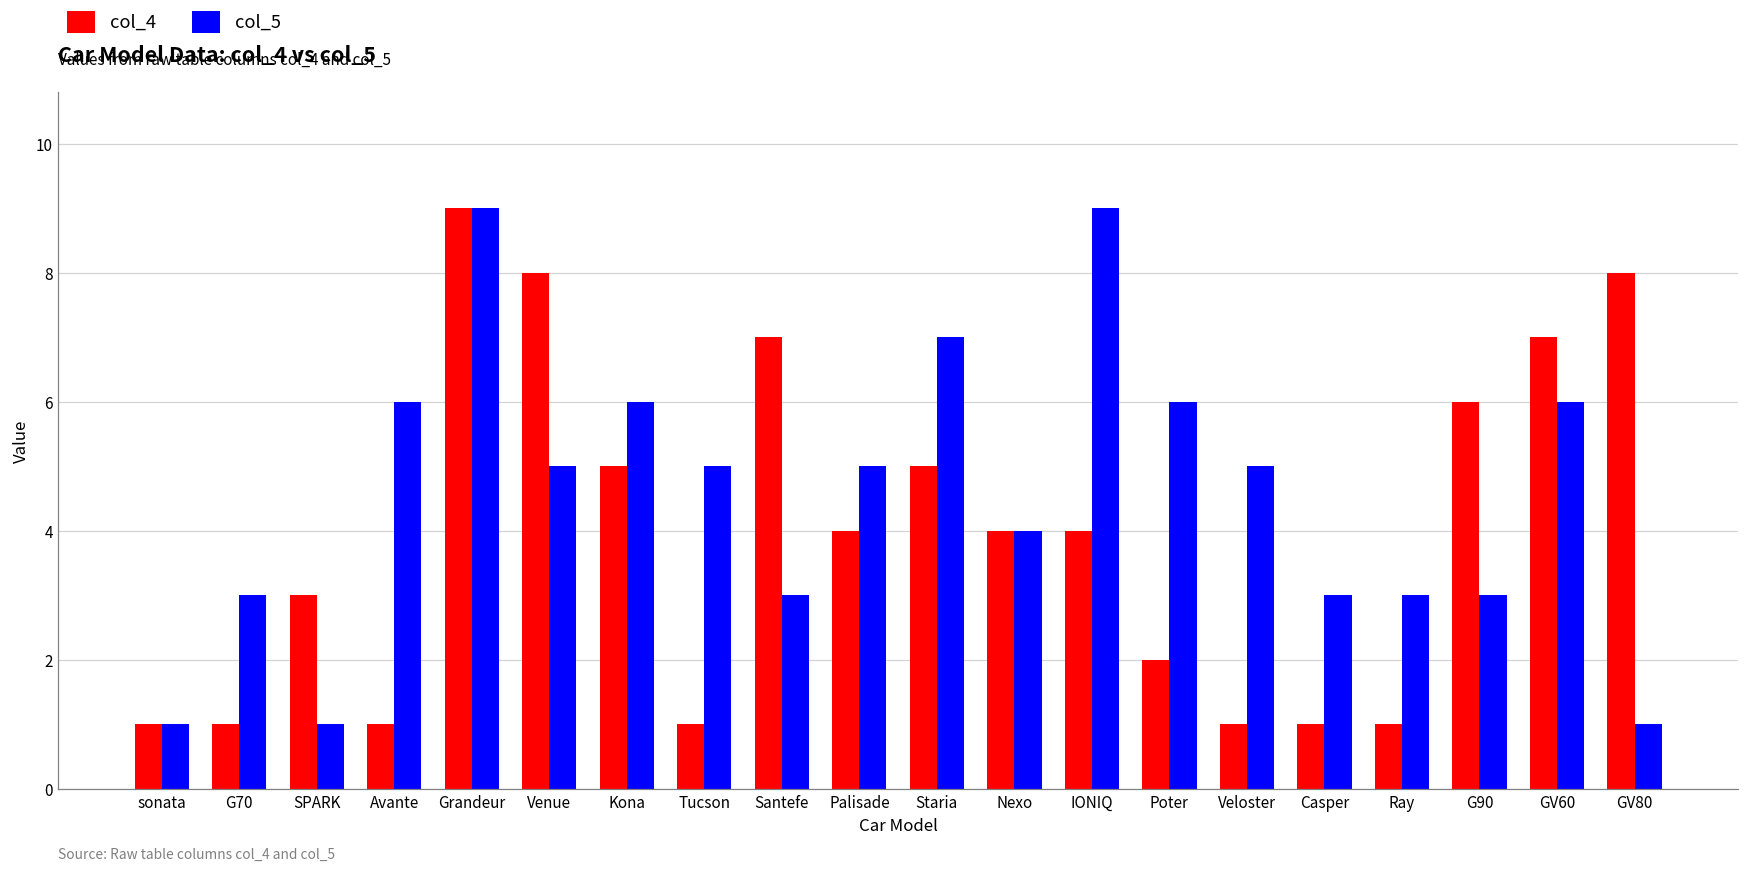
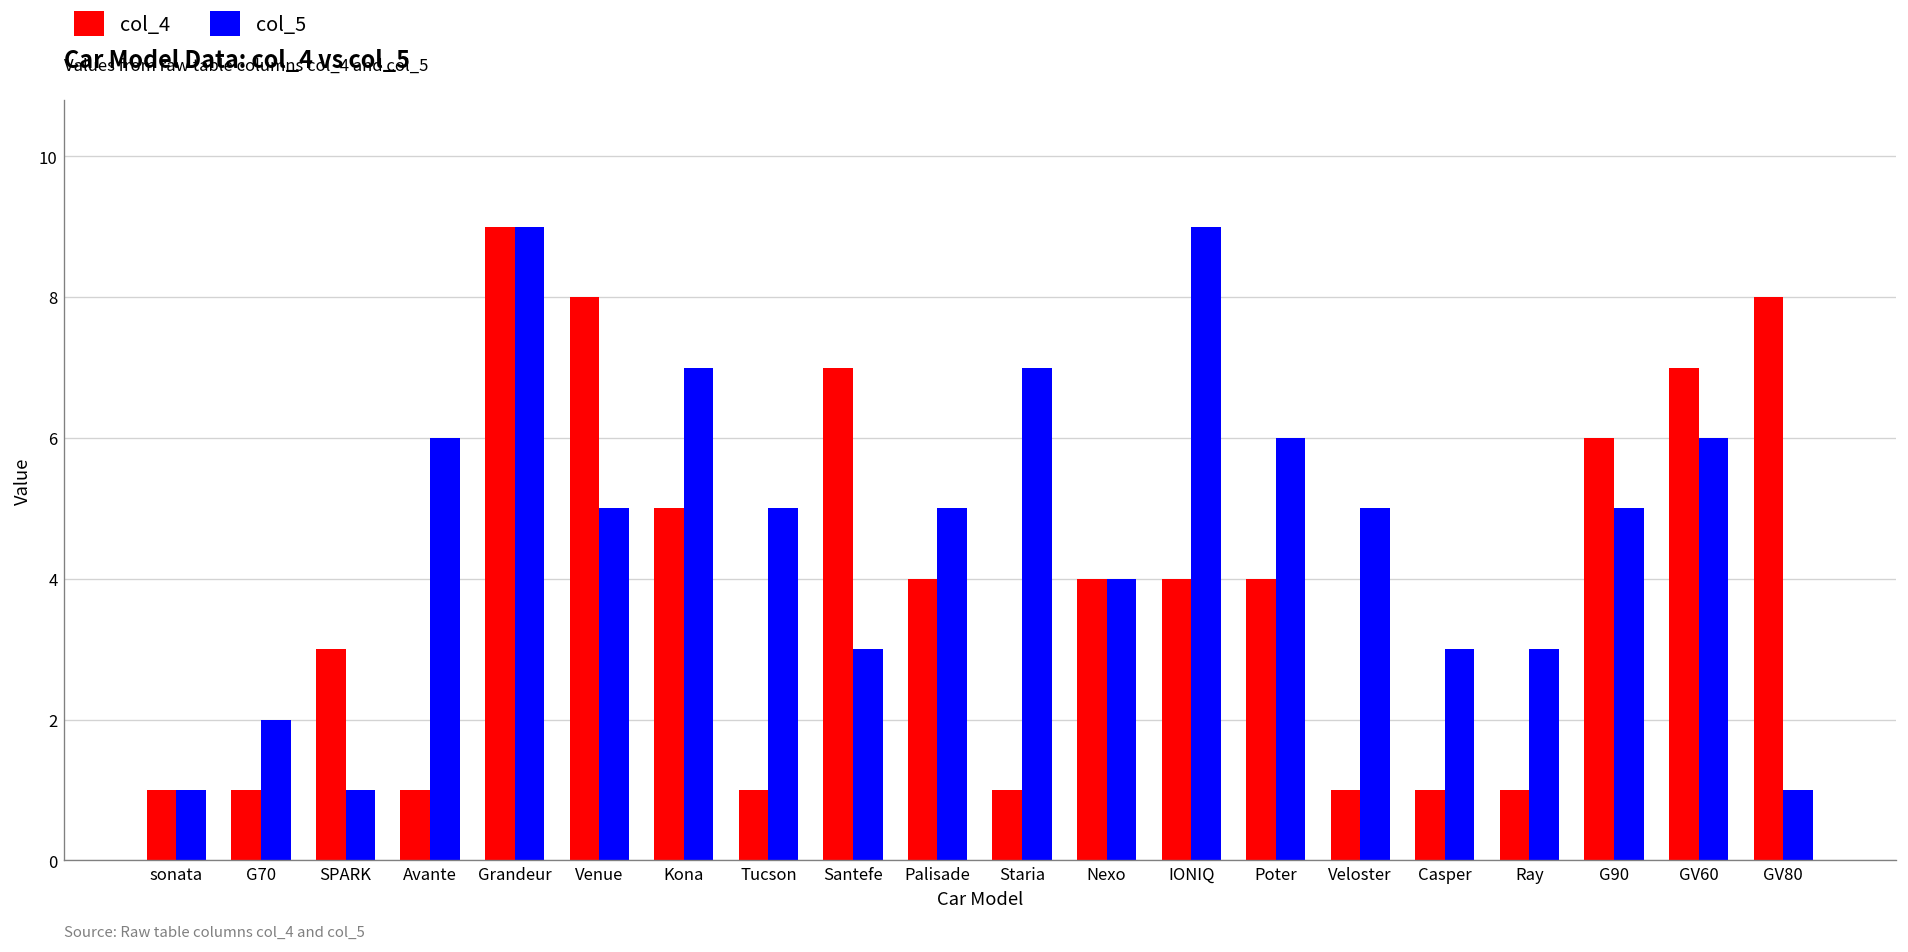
  {
    "col_4": {
      "sonata": 1,
      "G70": 1,
      "SPARK": 3,
      "Avante": 1,
      "Grandeur": 9,
      "Venue": 8,
      "Kona": 5,
      "Tucson": 1,
      "Santefe": 7,
      "Palisade": 4,
-     "Staria": 5,
+     "Staria": 1,
      "Nexo": 4,
      "IONIQ": 4,
-     "Poter": 2,
+     "Poter": 4,
      "Veloster": 1,
      "Casper": 1,
      "Ray": 1,
      "G90": 6,
      "GV60": 7,
      "GV80": 8
    },
    "col_5": {
      "sonata": 1,
-     "G70": 3,
+     "G70": 2,
      "SPARK": 1,
      "Avante": 6,
      "Grandeur": 9,
      "Venue": 5,
-     "Kona": 6,
+     "Kona": 7,
      "Tucson": 5,
      "Santefe": 3,
      "Palisade": 5,
      "Staria": 7,
      "Nexo": 4,
      "IONIQ": 9,
      "Poter": 6,
      "Veloster": 5,
      "Casper": 3,
      "Ray": 3,
-     "G90": 3,
+     "G90": 5,
      "GV60": 6,
      "GV80": 1
    }
  }
